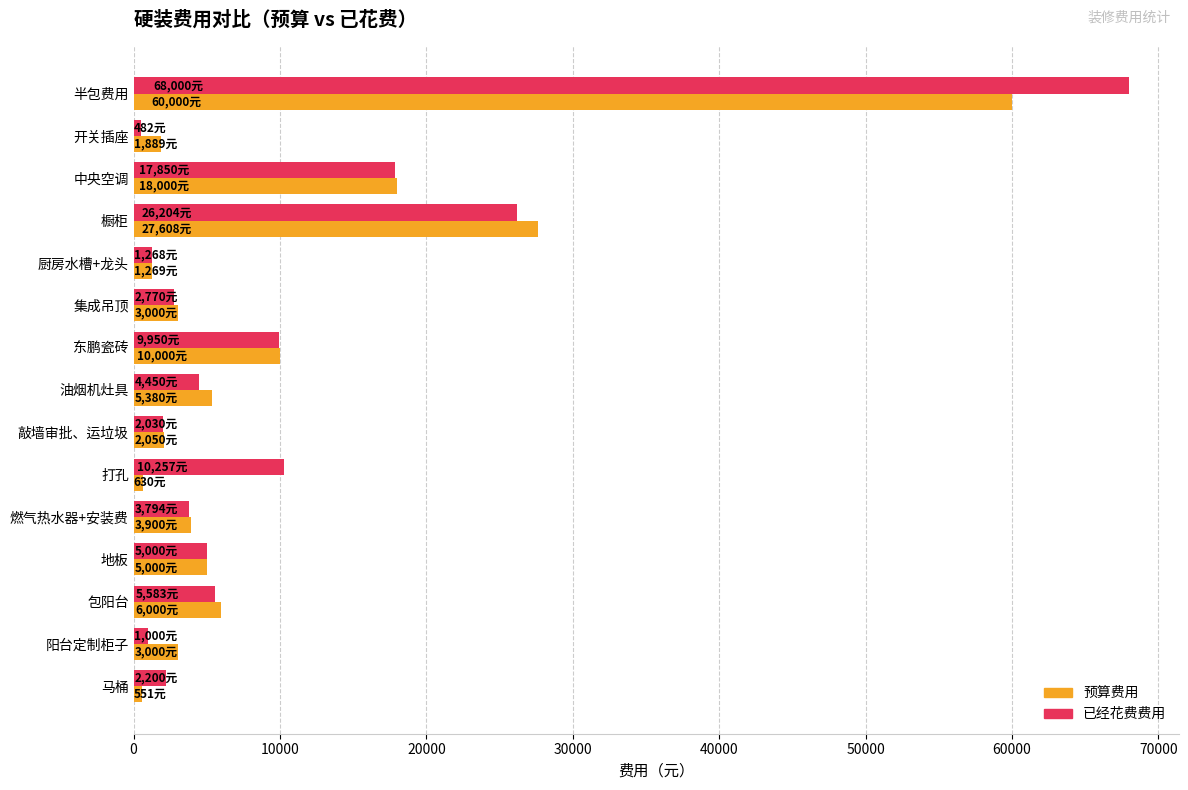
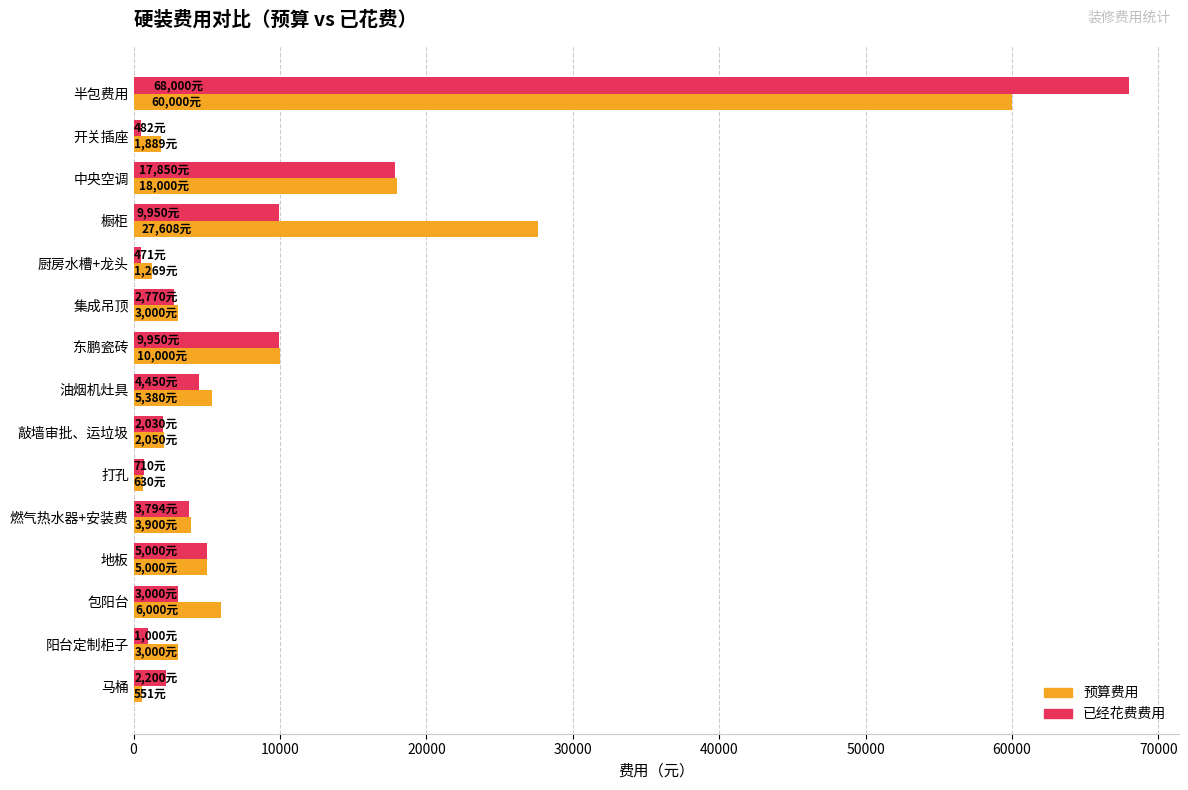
  {
    "预算费用": {
      "半包费用": "60,000元",
      "开关插座": "1,889元",
      "中央空调": "18,000元",
      "橱柜": "27,608元",
      "厨房水槽+龙头": "1,269元",
      "集成吊顶": "3,000元",
      "东鹏瓷砖": "10,000元",
      "油烟机灶具": "5,380元",
      "敲墙审批、运垃圾": "2,050元",
      "打孔": "630元",
      "燃气热水器+安装费": "3,900元",
      "地板": "5,000元",
      "包阳台": "6,000元",
      "阳台定制柜子": "3,000元",
      "马桶": "551元"
    },
    "已经花费费用": {
      "半包费用": "68,000元",
      "开关插座": "482元",
      "中央空调": "17,850元",
-     "橱柜": "26,204元",
-     "厨房水槽+龙头": "1,268元",
+     "橱柜": "9,950元",
+     "厨房水槽+龙头": "471元",
      "集成吊顶": "2,770元",
      "东鹏瓷砖": "9,950元",
      "油烟机灶具": "4,450元",
      "敲墙审批、运垃圾": "2,030元",
-     "打孔": "10,257元",
+     "打孔": "710元",
      "燃气热水器+安装费": "3,794元",
      "地板": "5,000元",
-     "包阳台": "5,583元",
+     "包阳台": "3,000元",
      "阳台定制柜子": "1,000元",
      "马桶": "2,200元"
    }
  }
